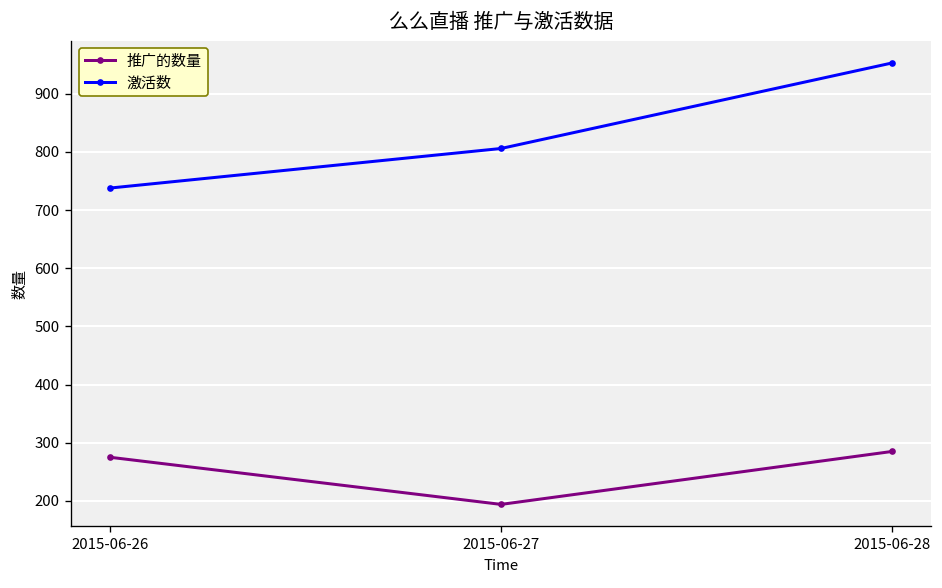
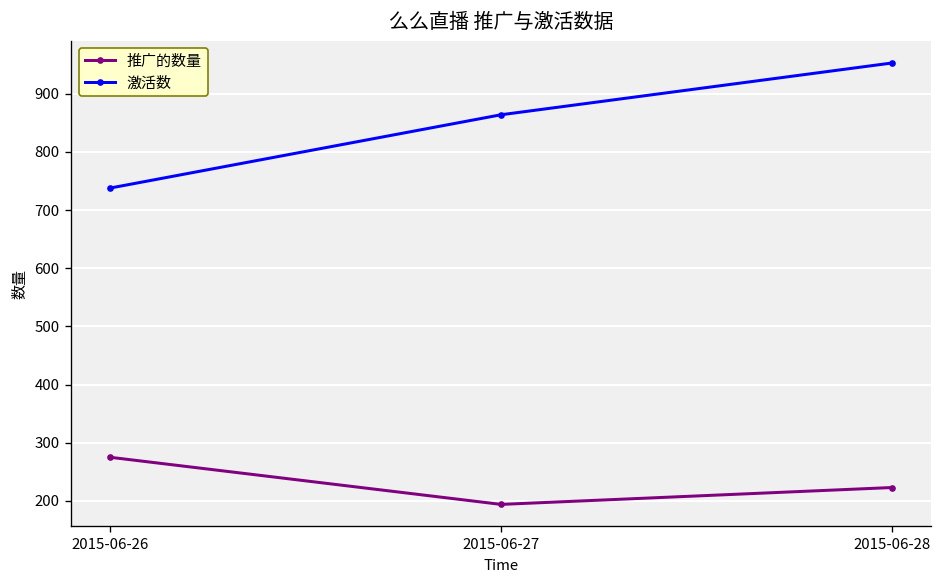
  {
    "推广的数量": {
      "2015-06-26": 280,
      "2015-06-27": 190,
-     "2015-06-28": 290
+     "2015-06-28": 220
    },
    "激活数": {
      "2015-06-26": 740,
-     "2015-06-27": 810,
+     "2015-06-27": 860,
      "2015-06-28": 950
    }
  }
